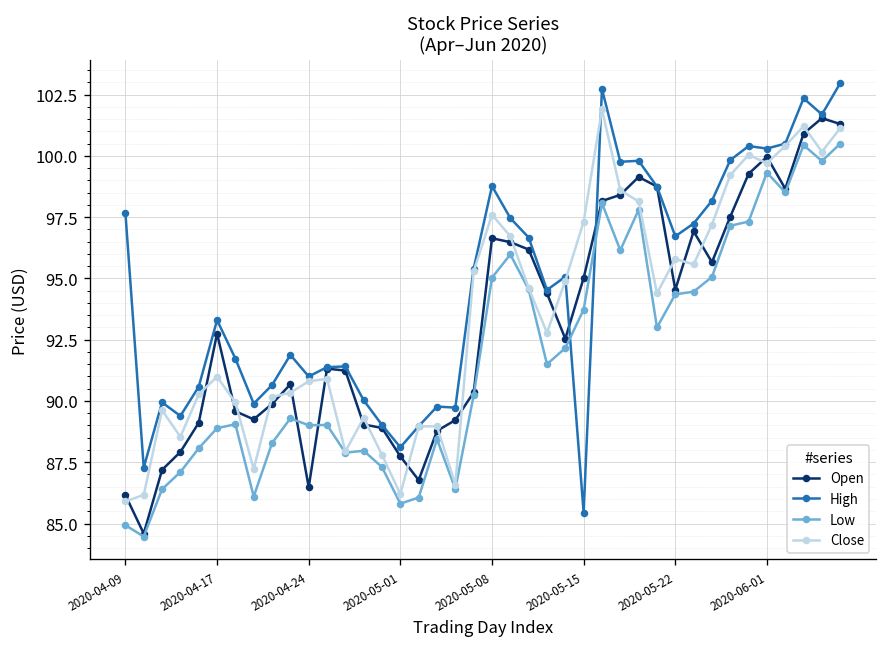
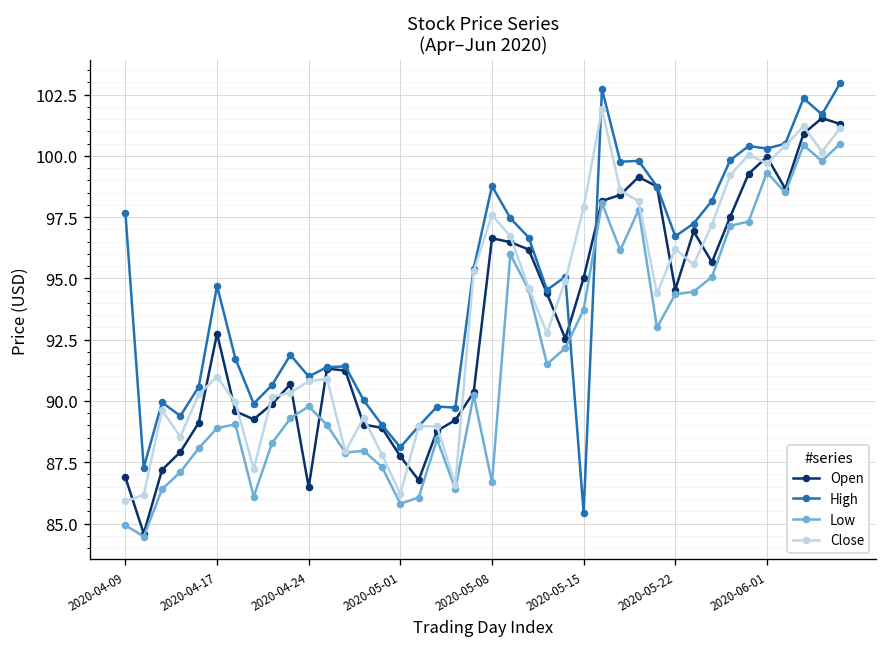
  {
    "Open": {
-     "2020-04-09": 86.2,
+     "2020-04-09": 86.9,
      "2020-04-17": 92.8,
      "2020-04-24": 86.5,
      "2020-05-01": 87.7,
      "2020-05-08": 96.6,
      "2020-05-15": 95.0,
      "2020-05-22": 94.5,
      "2020-06-01": 100.0
    },
    "High": {
      "2020-04-09": 97.7,
-     "2020-04-17": 93.3,
+     "2020-04-17": 94.7,
      "2020-04-24": 91.0,
      "2020-05-01": 88.1,
      "2020-05-08": 98.8,
      "2020-05-15": 85.4,
      "2020-05-22": 96.7,
      "2020-06-01": 100.3
    },
    "Low": {
      "2020-04-09": 84.9,
      "2020-04-17": 88.9,
-     "2020-04-24": 89.0,
+     "2020-04-24": 89.8,
      "2020-05-01": 85.8,
-     "2020-05-08": 95.0,
+     "2020-05-08": 86.7,
      "2020-05-15": 93.7,
      "2020-05-22": 94.4,
      "2020-06-01": 99.3
    },
    "Close": {
      "2020-04-09": 85.9,
      "2020-04-17": 91.0,
      "2020-04-24": 90.8,
      "2020-05-01": 86.2,
      "2020-05-08": 97.6,
-     "2020-05-15": 97.3,
-     "2020-05-22": 95.8,
+     "2020-05-15": 97.9,
+     "2020-05-22": 96.2,
      "2020-06-01": 99.7
    }
  }
